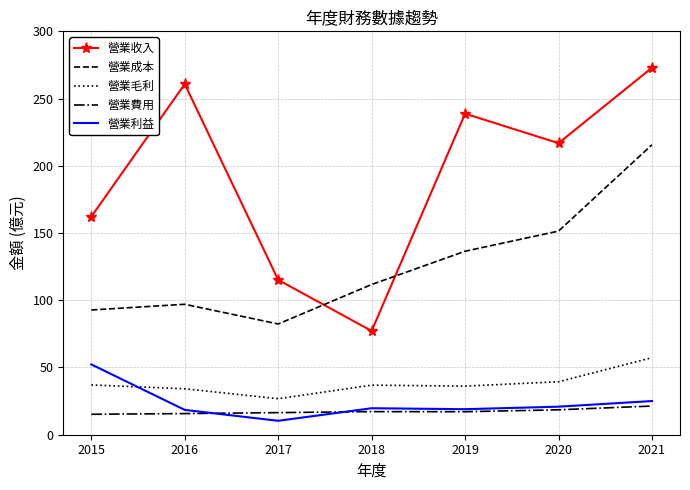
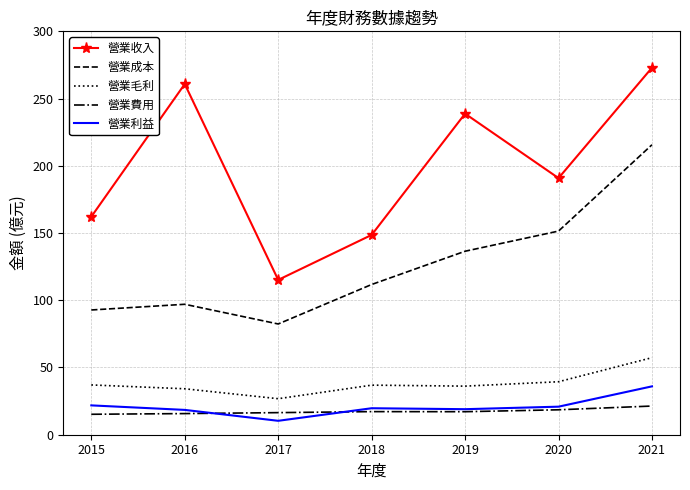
  {
    "營業收入": {
      "2015": 162,
      "2016": 261,
      "2017": 115,
-     "2018": 77,
+     "2018": 149,
      "2019": 239,
-     "2020": 217,
+     "2020": 191,
      "2021": 273
    },
    "營業利益": {
-     "2015": 52,
+     "2015": 22,
      "2016": 18,
      "2017": 10,
      "2018": 20,
      "2020": 21,
-     "2021": 25
+     "2021": 36
    }
  }
